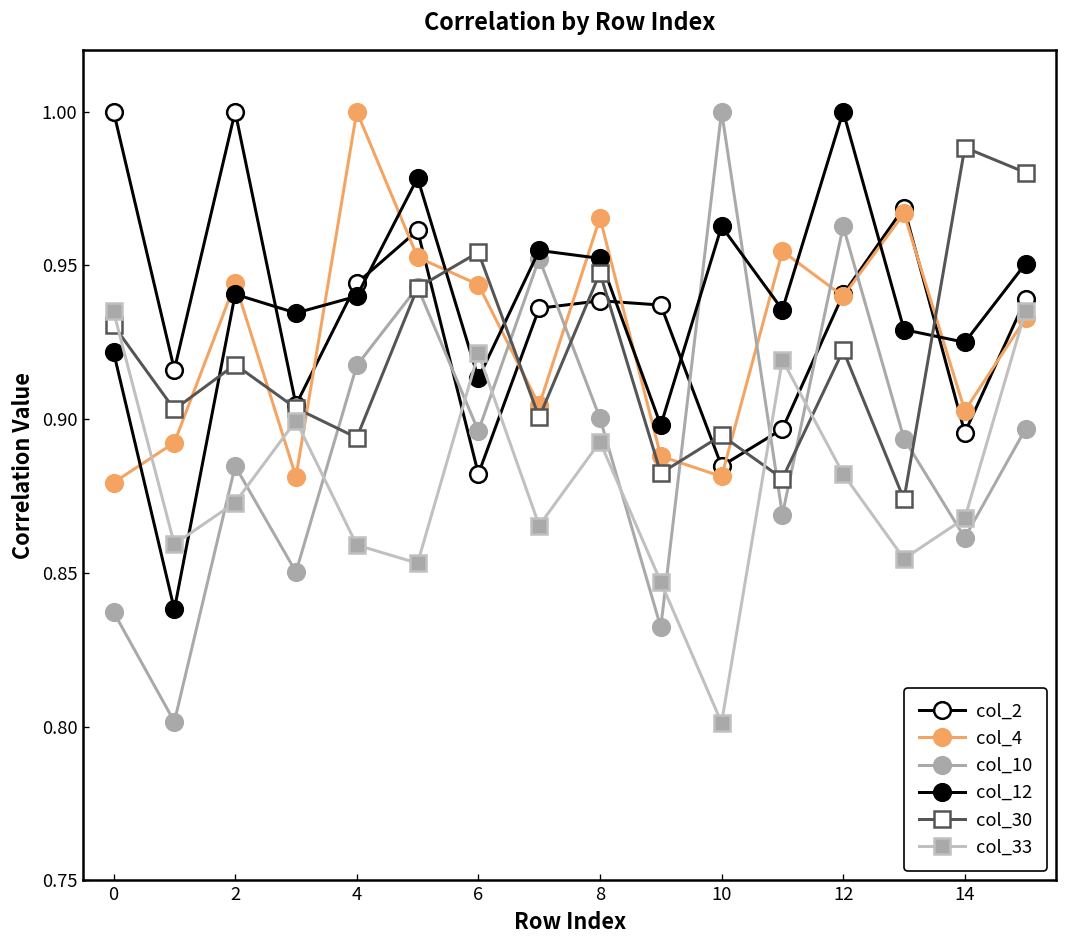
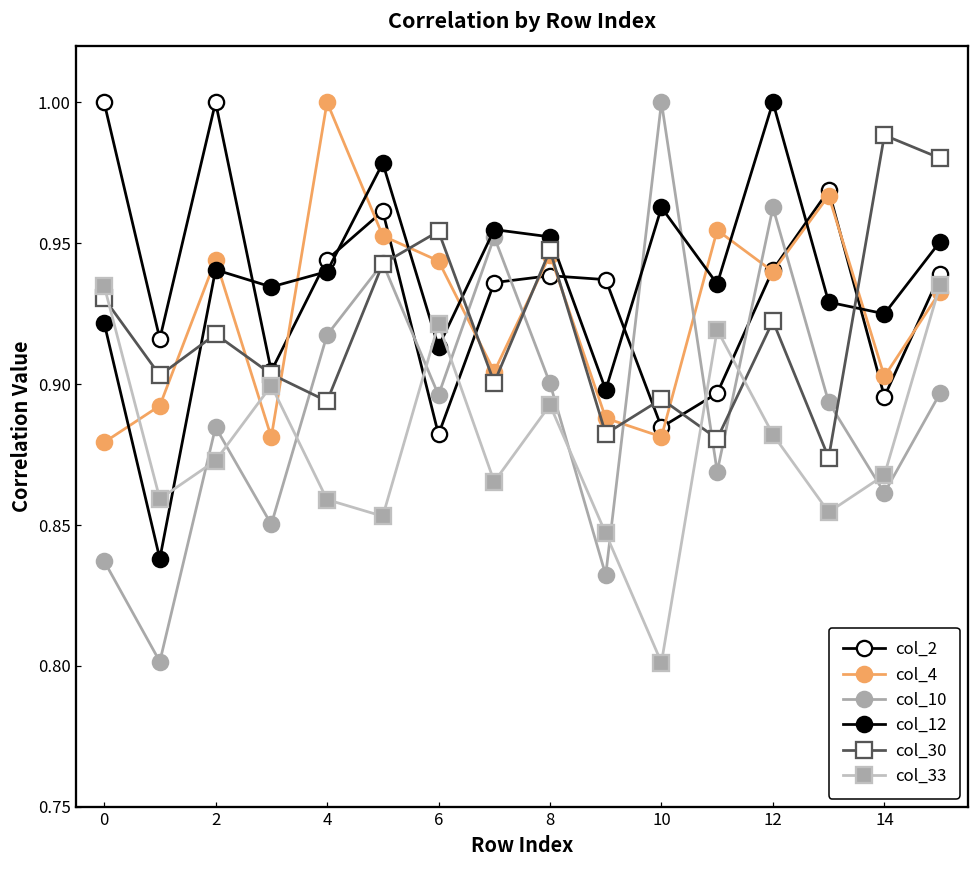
  {
    "col_4": {
      "0": 0.879,
      "2": 0.944,
      "4": 1.000,
      "6": 0.944,
-     "8": 0.965,
+     "8": 0.946,
      "10": 0.881,
      "14": 0.903
    },
    "col_30": {
      "0": 0.930,
      "2": 0.918,
      "4": 0.894,
      "6": 0.954,
      "8": 0.948,
      "10": 0.895,
      "12": 0.922,
      "14": 0.988
    }
  }
